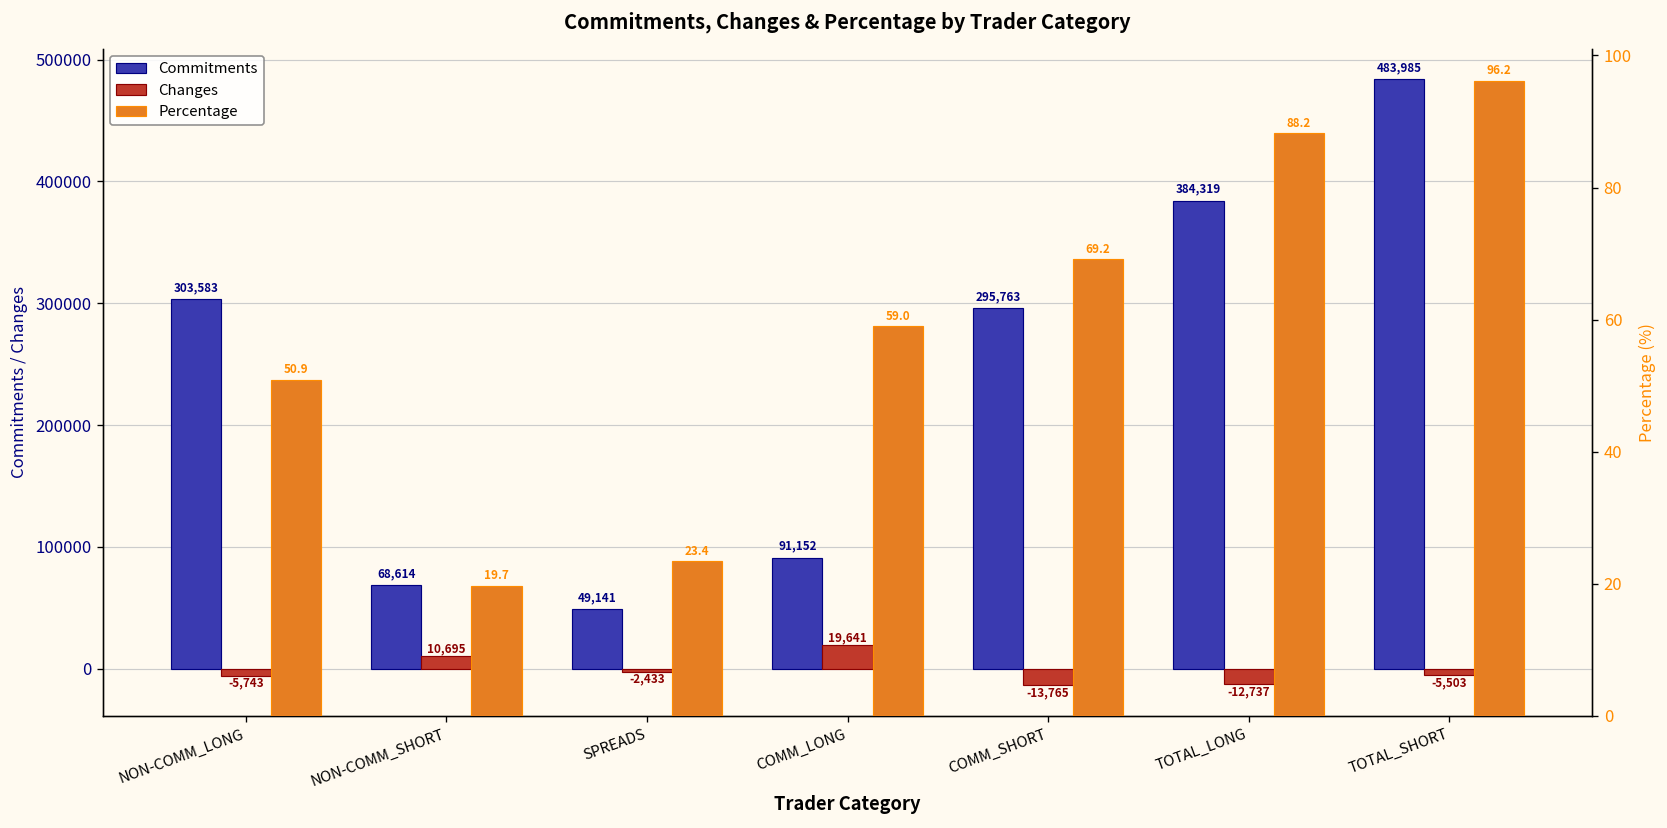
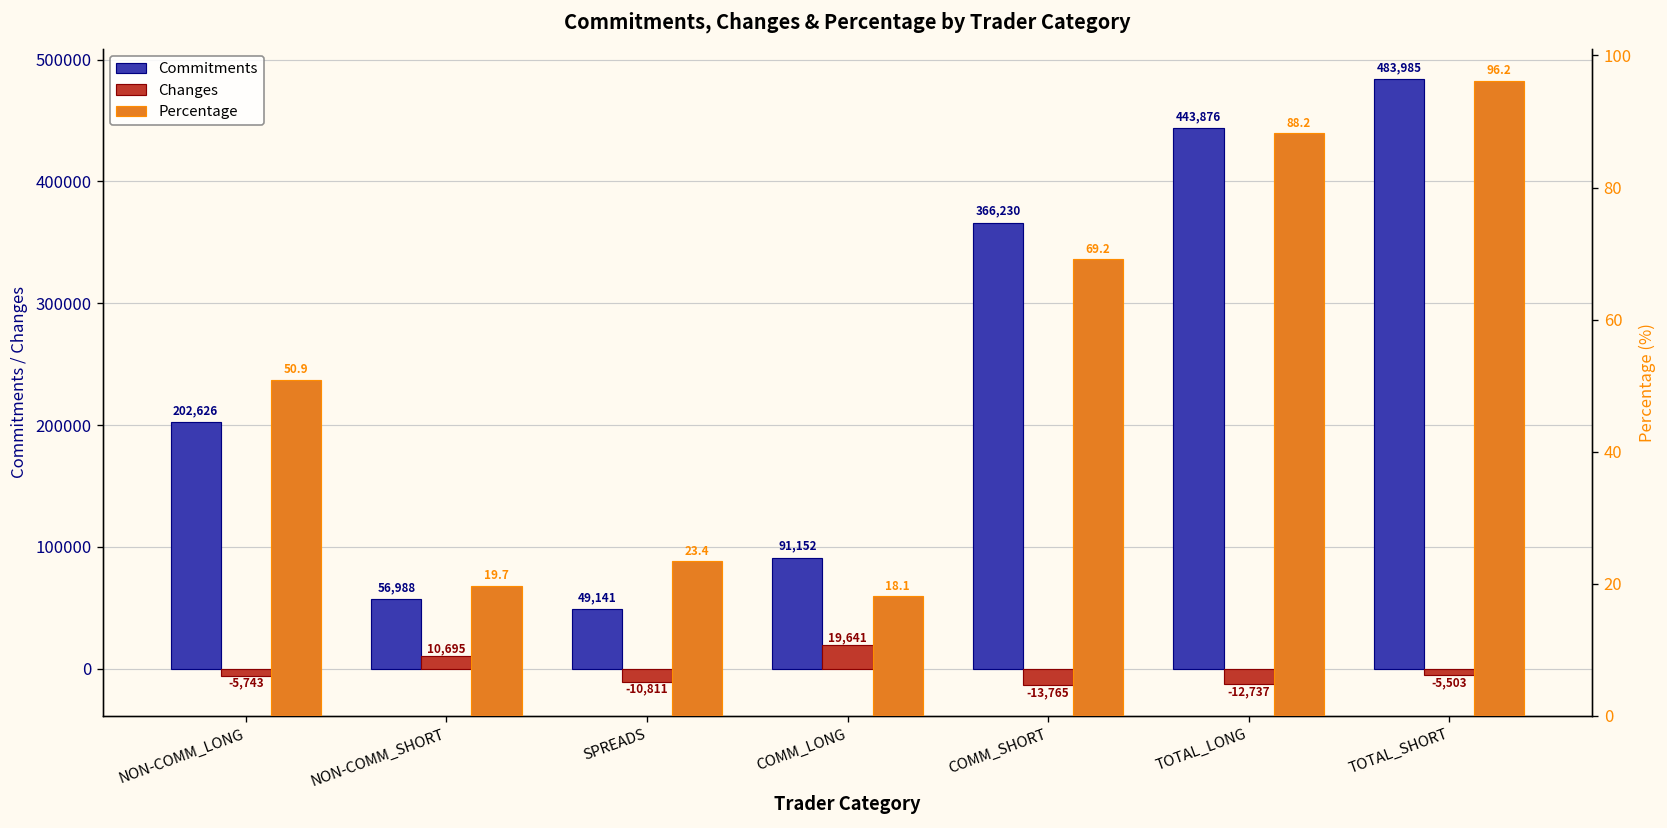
  {
    "Commitments": {
-     "NON-COMM_LONG": "303,583",
-     "NON-COMM_SHORT": "68,614",
+     "NON-COMM_LONG": "202,626",
+     "NON-COMM_SHORT": "56,988",
      "SPREADS": "49,141",
      "COMM_LONG": "91,152",
-     "COMM_SHORT": "295,763",
-     "TOTAL_LONG": "384,319",
+     "COMM_SHORT": "366,230",
+     "TOTAL_LONG": "443,876",
      "TOTAL_SHORT": "483,985"
    },
    "Changes": {
      "NON-COMM_LONG": "-5,743",
      "NON-COMM_SHORT": "10,695",
-     "SPREADS": "-2,433",
+     "SPREADS": "-10,811",
      "COMM_LONG": "19,641",
      "COMM_SHORT": "-13,765",
      "TOTAL_LONG": "-12,737",
      "TOTAL_SHORT": "-5,503"
    },
    "Percentage": {
      "NON-COMM_LONG": "50.9",
      "NON-COMM_SHORT": "19.7",
      "SPREADS": "23.4",
-     "COMM_LONG": "59.0",
+     "COMM_LONG": "18.1",
      "COMM_SHORT": "69.2",
      "TOTAL_LONG": "88.2",
      "TOTAL_SHORT": "96.2"
    }
  }
